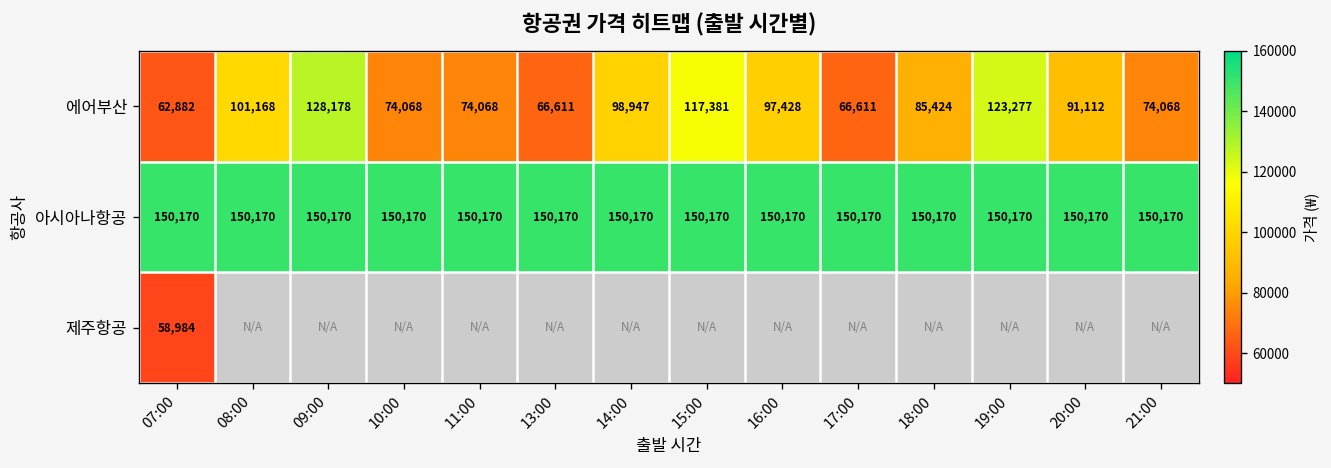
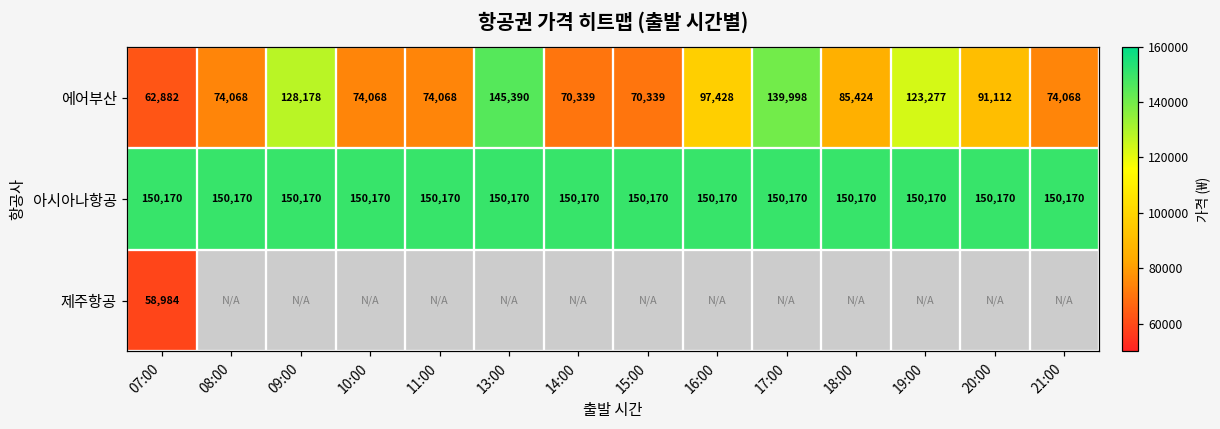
  {
    "에어부산": {
      "07:00": "62,882",
-     "08:00": "101,168",
+     "08:00": "74,068",
      "09:00": "128,178",
      "10:00": "74,068",
      "11:00": "74,068",
-     "13:00": "66,611",
-     "14:00": "98,947",
-     "15:00": "117,381",
+     "13:00": "145,390",
+     "14:00": "70,339",
+     "15:00": "70,339",
      "16:00": "97,428",
-     "17:00": "66,611",
+     "17:00": "139,998",
      "18:00": "85,424",
      "19:00": "123,277",
      "20:00": "91,112",
      "21:00": "74,068"
    },
    "아시아나항공": {
      "07:00": "150,170",
      "08:00": "150,170",
      "09:00": "150,170",
      "10:00": "150,170",
      "11:00": "150,170",
      "13:00": "150,170",
      "14:00": "150,170",
      "15:00": "150,170",
      "16:00": "150,170",
      "17:00": "150,170",
      "18:00": "150,170",
      "19:00": "150,170",
      "20:00": "150,170",
      "21:00": "150,170"
    },
    "제주항공": {
      "07:00": "58,984"
    }
  }
